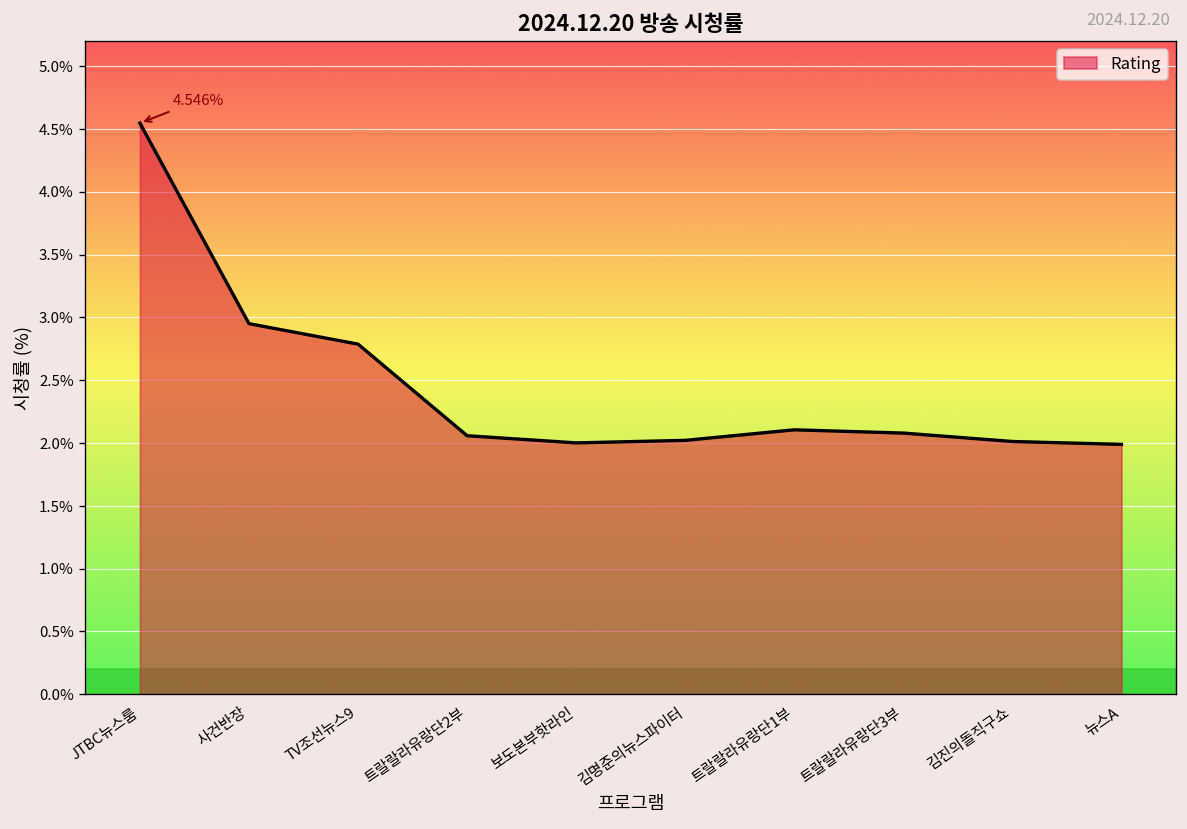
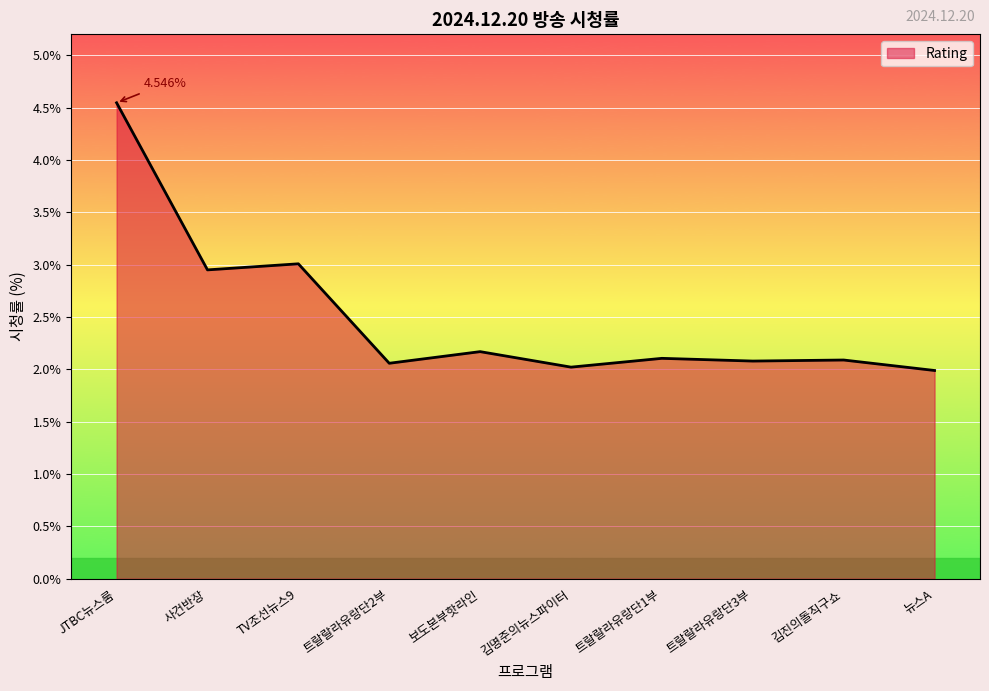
  {
    "사건반장": "2.95%",
-   "TV조선뉴스9": "2.79%",
+   "TV조선뉴스9": "3.01%",
    "트랄랄라유랑단2부": "2.06%",
-   "보도본부핫라인": "2.00%",
+   "보도본부핫라인": "2.17%",
    "김명준의뉴스파이터": "2.02%",
    "트랄랄라유랑단1부": "2.11%",
    "트랄랄라유랑단3부": "2.08%",
-   "김진의돌직구쇼": "2.01%",
+   "김진의돌직구쇼": "2.09%",
    "뉴스A": "1.99%"
  }
